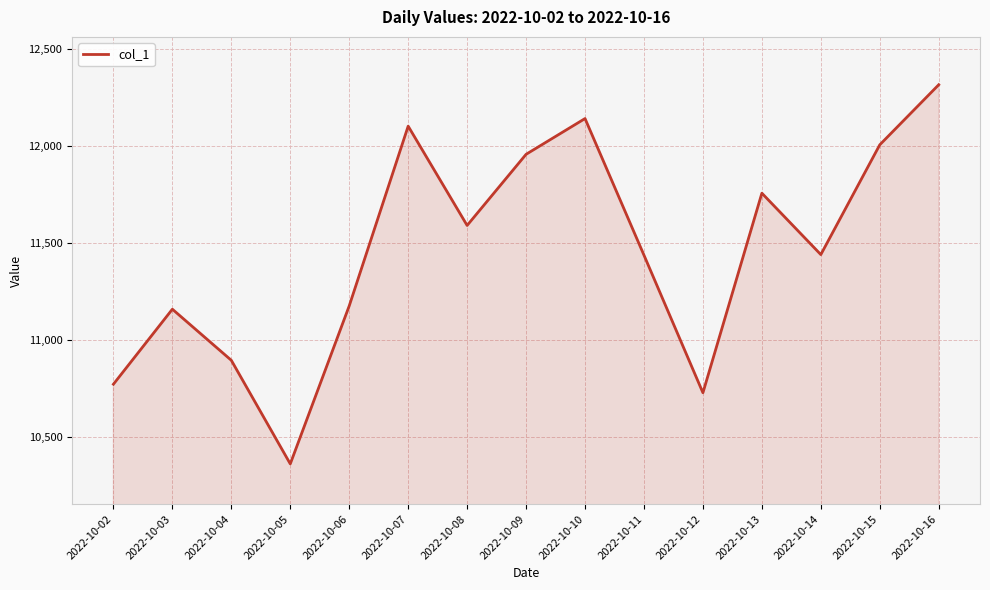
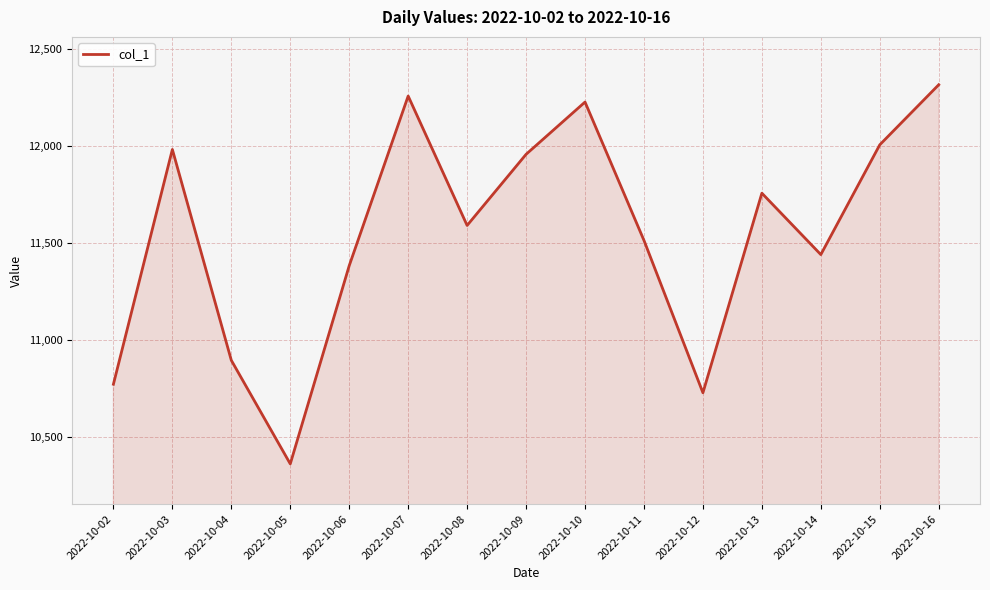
  {
    "2022-10-02": "10,770",
-   "2022-10-03": "11,160",
+   "2022-10-03": "11,980",
    "2022-10-04": "10,900",
    "2022-10-05": "10,360",
-   "2022-10-06": "11,180",
-   "2022-10-07": "12,100",
+   "2022-10-06": "11,380",
+   "2022-10-07": "12,260",
    "2022-10-08": "11,590",
    "2022-10-09": "11,960",
-   "2022-10-10": "12,140",
-   "2022-10-11": "11,440",
+   "2022-10-10": "12,230",
+   "2022-10-11": "11,510",
    "2022-10-12": "10,730",
    "2022-10-13": "11,760",
    "2022-10-14": "11,440",
    "2022-10-15": "12,010",
    "2022-10-16": "12,320"
  }
